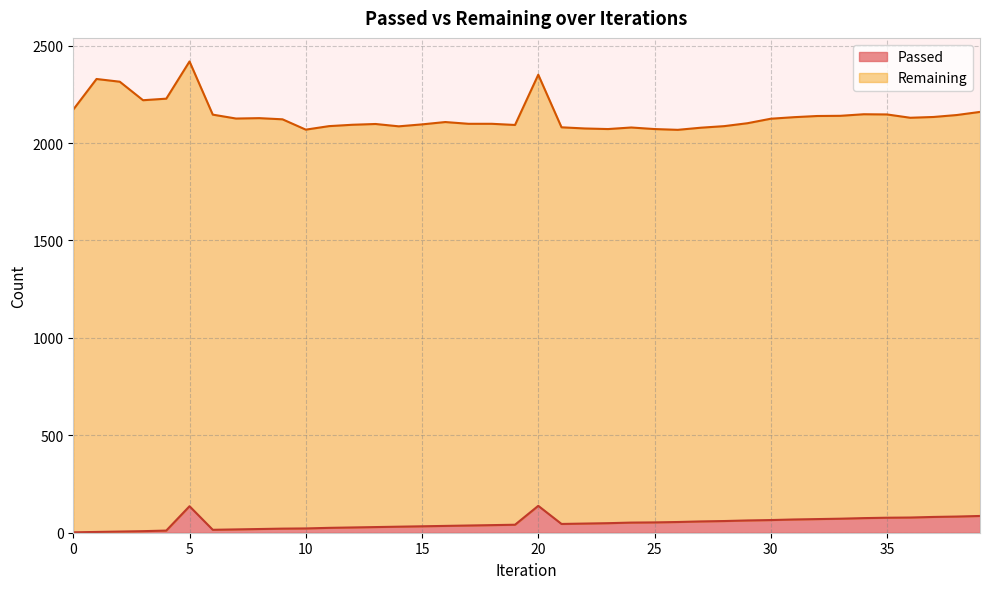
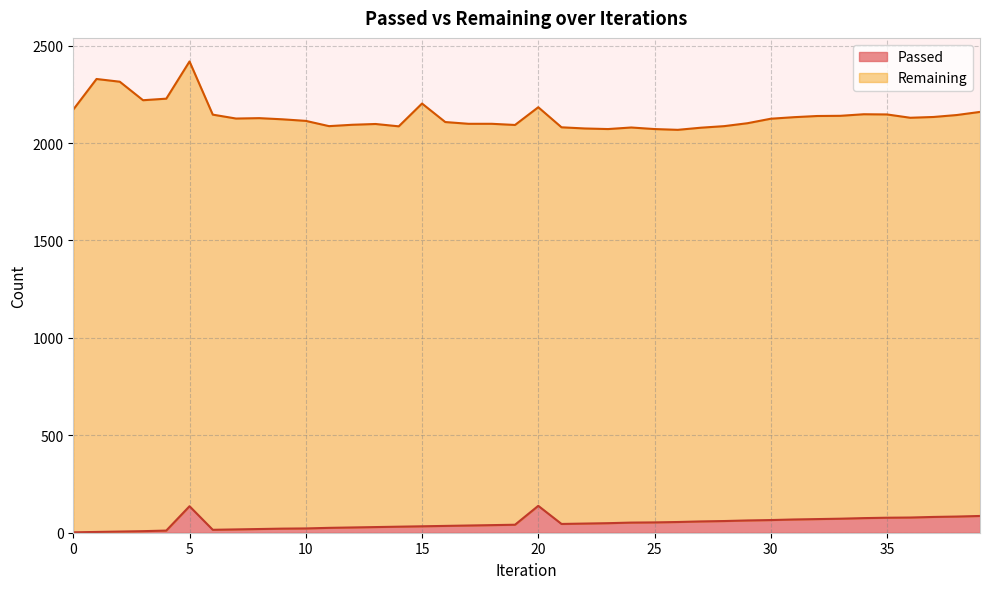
  {
    "Passed": {
      "0": 0,
      "5": 140,
      "10": 20,
      "15": 30,
      "20": 140,
      "25": 50,
      "30": 70,
      "35": 80
    },
    "Remaining": {
      "0": 2170,
      "5": 2280,
-     "10": 2050,
-     "15": 2060,
-     "20": 2210,
+     "10": 2090,
+     "15": 2170,
+     "20": 2050,
      "25": 2020,
      "30": 2060,
      "35": 2070
    }
  }
